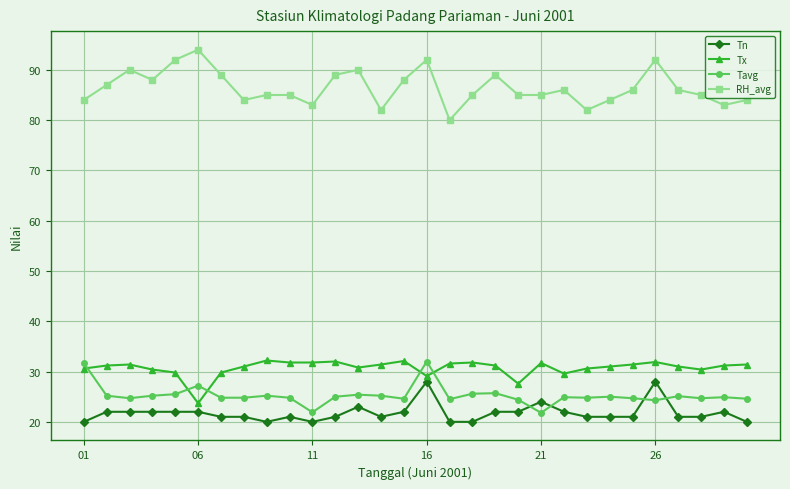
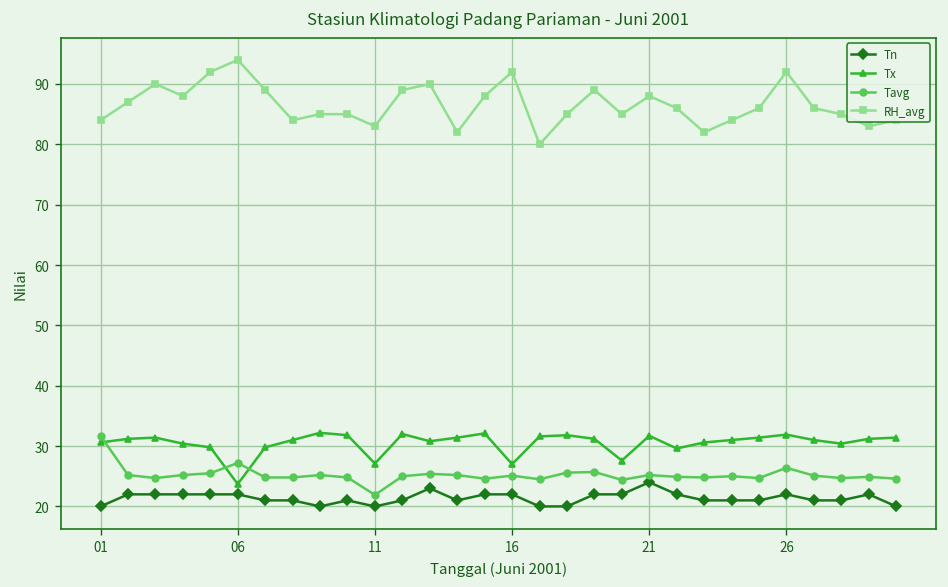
  {
    "Tn": {
      "01": 20,
      "06": 22,
      "11": 20,
-     "16": 28,
+     "16": 22,
      "21": 24,
-     "26": 28
+     "26": 22
    },
    "Tx": {
      "01": 31,
      "06": 24,
-     "11": 32,
-     "16": 29,
+     "11": 27,
+     "16": 27,
      "21": 32,
      "26": 32
    },
    "Tavg": {
      "01": 32,
      "06": 27,
      "11": 22,
-     "16": 32,
-     "21": 22,
-     "26": 24
+     "16": 25,
+     "21": 25,
+     "26": 26
    },
    "RH_avg": {
      "01": 84,
      "06": 94,
      "11": 83,
      "16": 92,
-     "21": 85,
+     "21": 88,
      "26": 92
    }
  }
